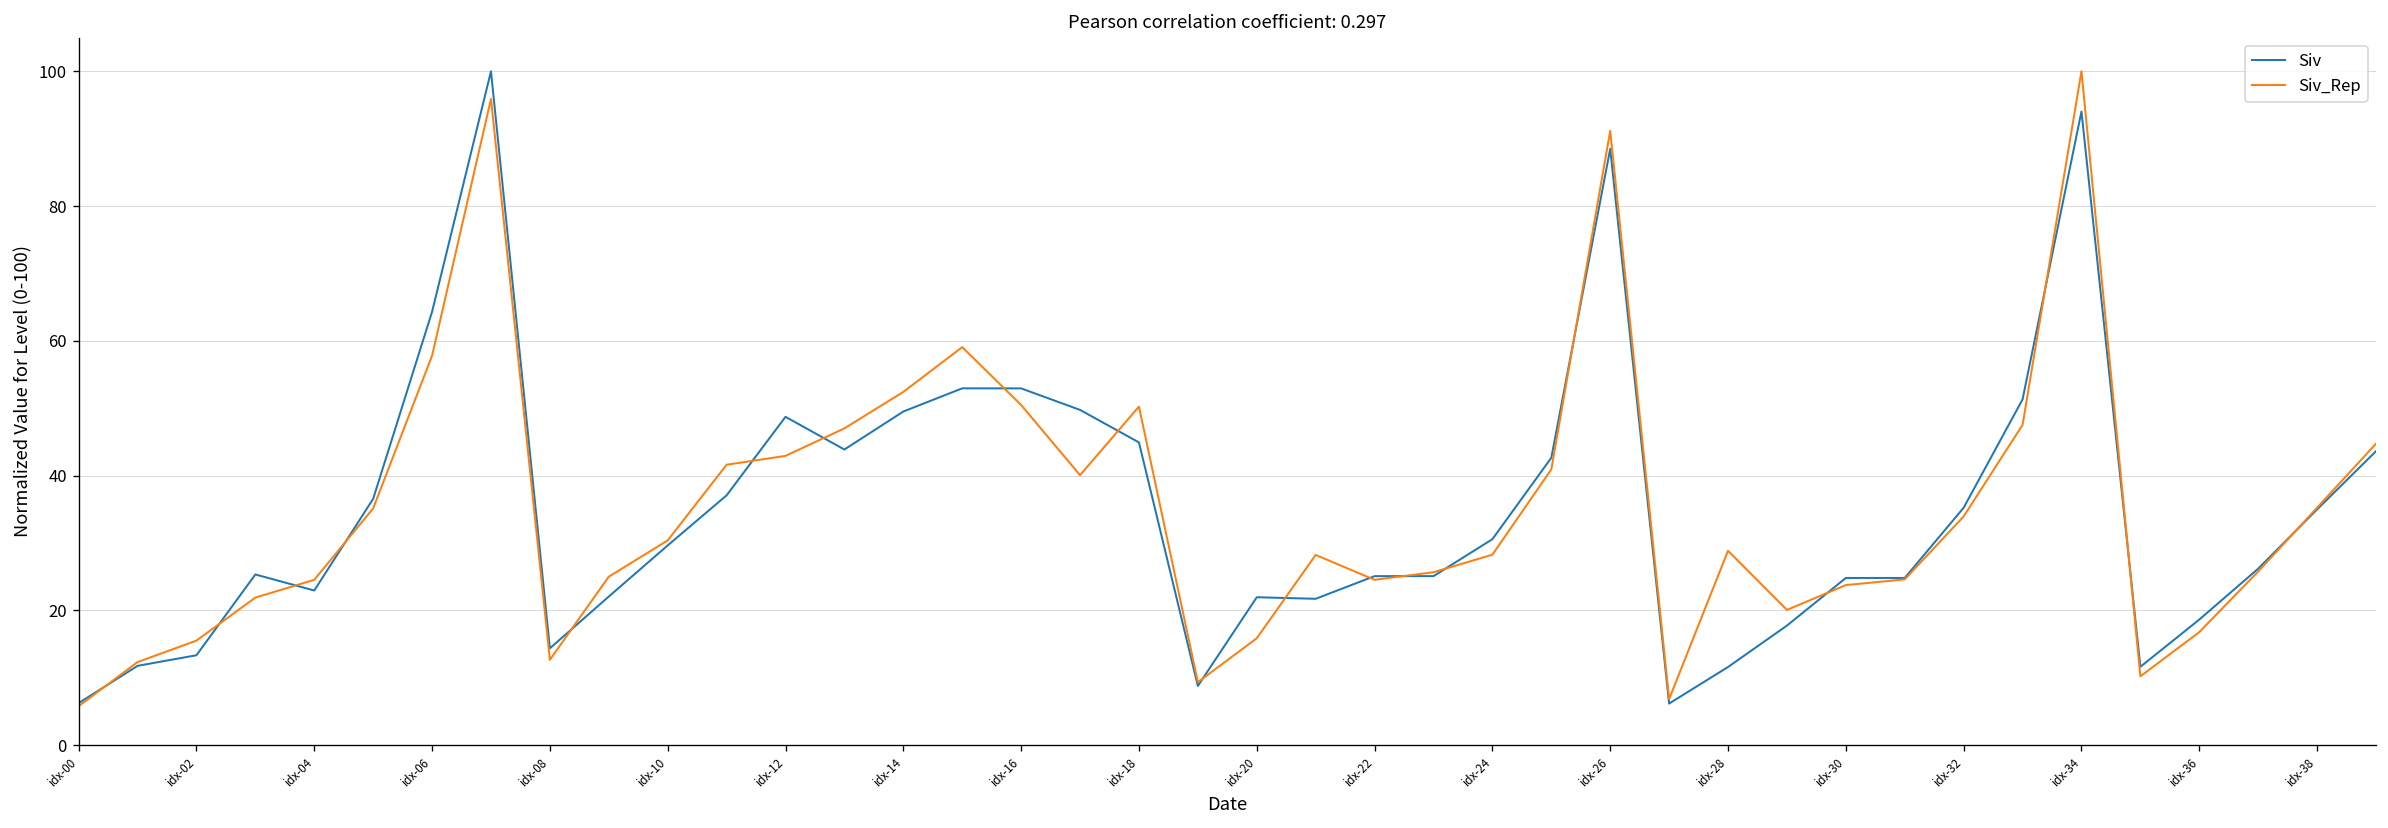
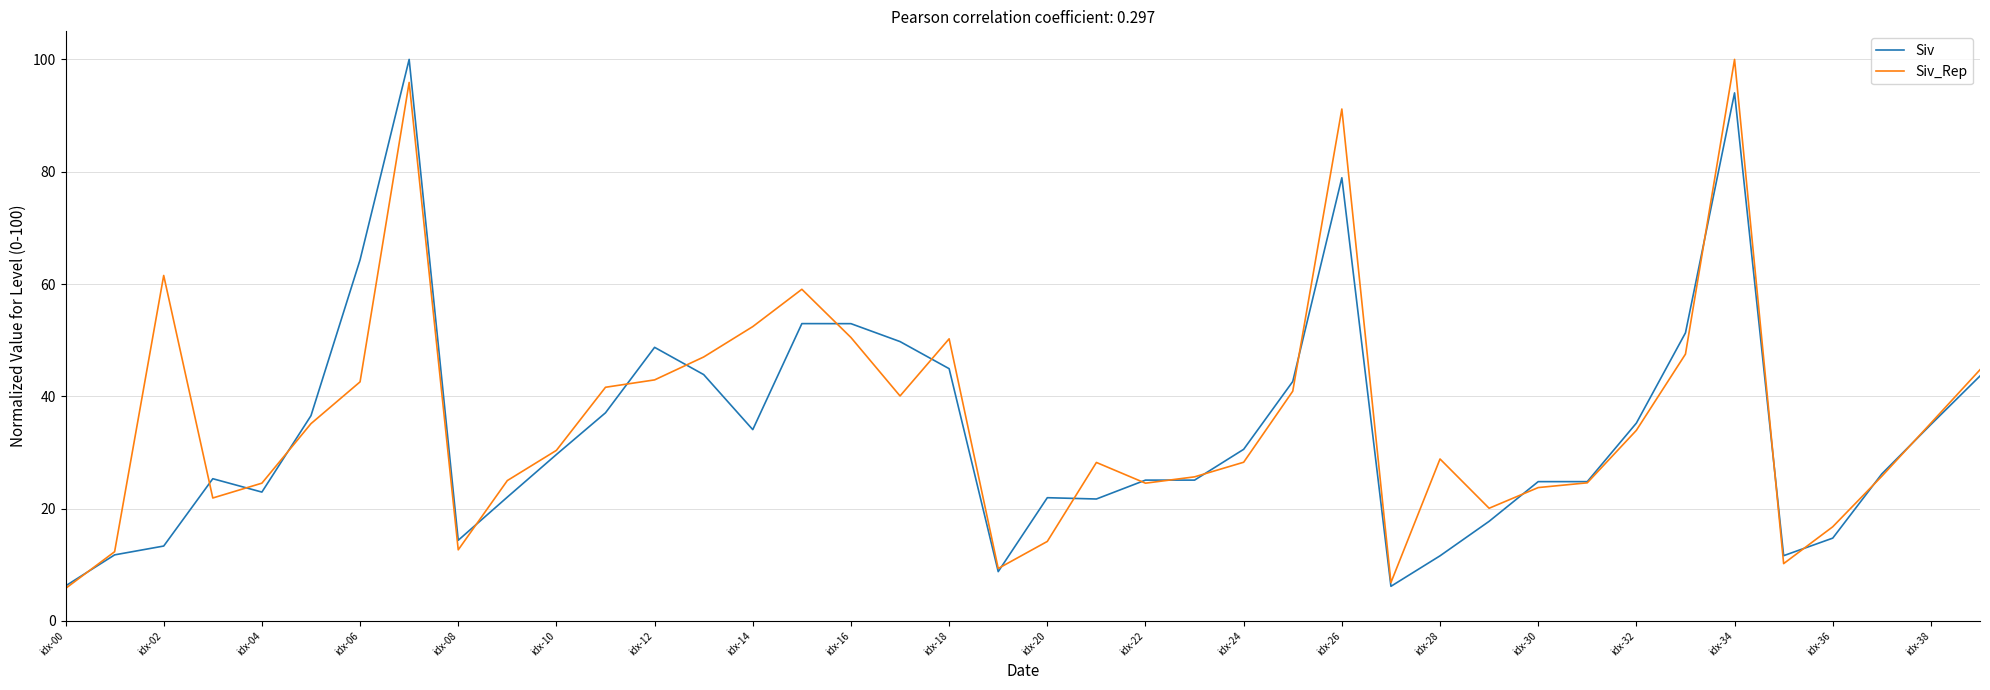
  {
    "Siv": {
      "idx-00": 6,
      "idx-02": 13,
      "idx-04": 23,
      "idx-06": 64,
      "idx-08": 14,
      "idx-10": 30,
      "idx-12": 49,
-     "idx-14": 50,
+     "idx-14": 34,
      "idx-16": 53,
      "idx-18": 45,
      "idx-20": 22,
      "idx-22": 25,
      "idx-24": 31,
-     "idx-26": 88,
+     "idx-26": 79,
      "idx-28": 12,
      "idx-30": 25,
      "idx-32": 35,
      "idx-34": 94,
-     "idx-36": 19
+     "idx-36": 15
    },
    "Siv_Rep": {
      "idx-00": 6,
-     "idx-02": 16,
+     "idx-02": 62,
      "idx-04": 25,
-     "idx-06": 58,
+     "idx-06": 43,
      "idx-08": 13,
      "idx-10": 30,
      "idx-12": 43,
      "idx-14": 52,
      "idx-16": 50,
      "idx-18": 50,
-     "idx-20": 16,
+     "idx-20": 14,
      "idx-22": 25,
      "idx-24": 28,
      "idx-26": 91,
      "idx-28": 29,
      "idx-30": 24,
      "idx-32": 34,
      "idx-34": 100,
      "idx-36": 17
    }
  }
